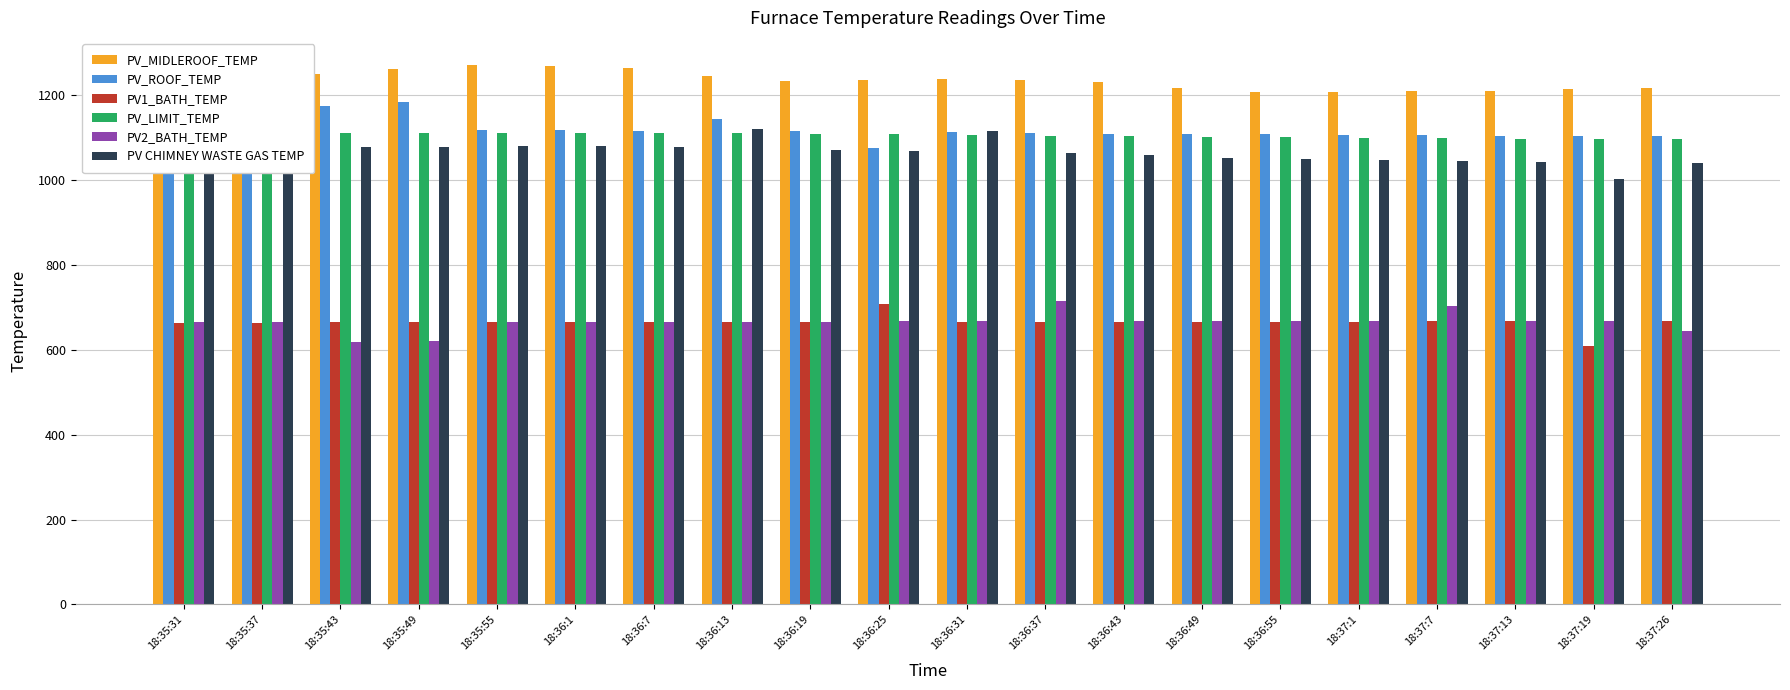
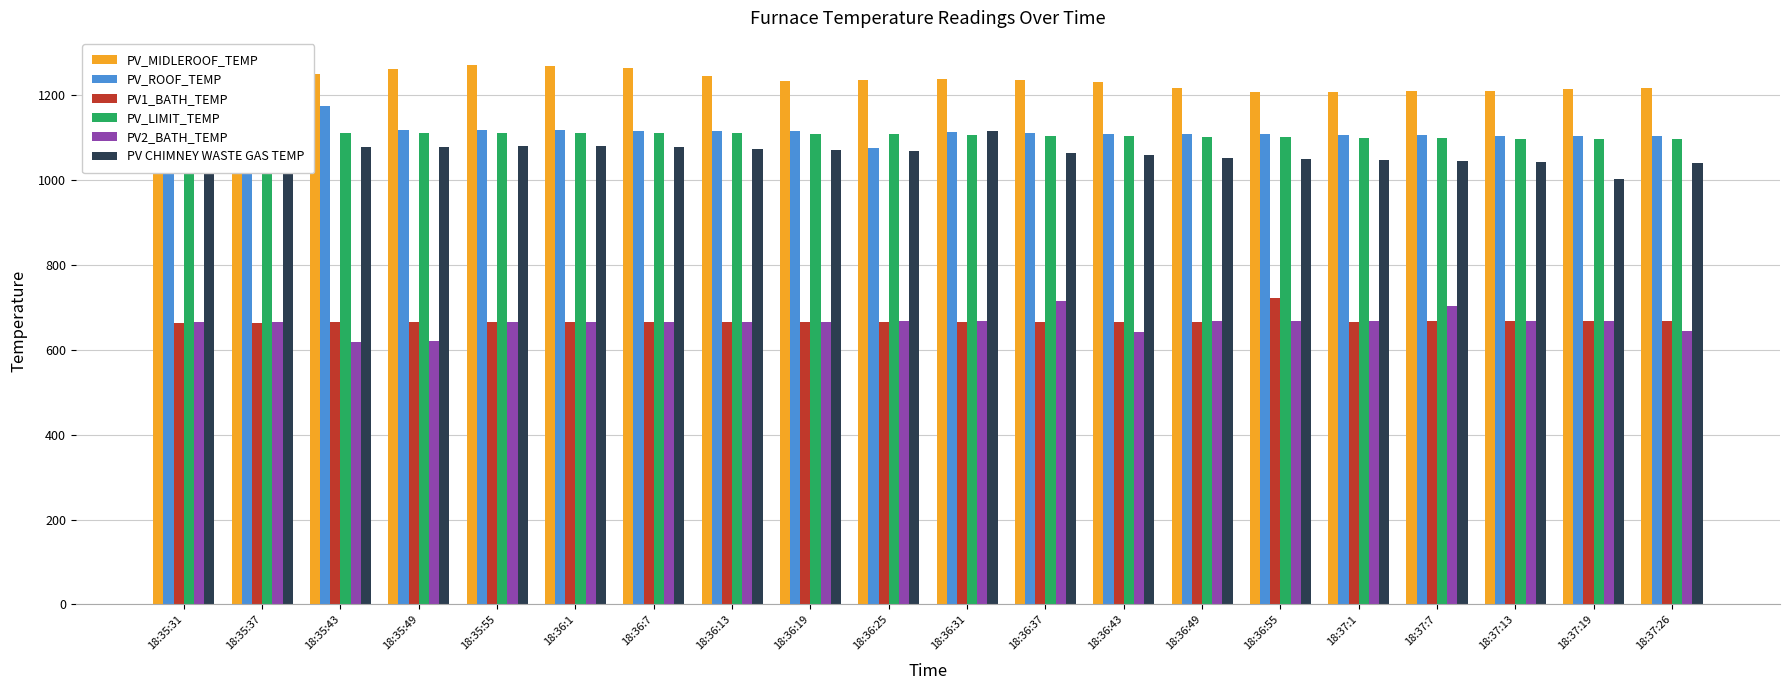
  {
    "PV_MIDLEROOF_TEMP": {
      "18:35:43": 1250,
      "18:35:49": 1260,
      "18:35:55": 1270,
      "18:36:1": 1270,
      "18:36:7": 1260,
      "18:36:13": 1240,
      "18:36:19": 1230,
      "18:36:25": 1240,
      "18:36:31": 1240,
      "18:36:37": 1240,
      "18:36:43": 1230,
      "18:36:49": 1220,
      "18:36:55": 1210,
      "18:37:1": 1210,
      "18:37:7": 1210,
      "18:37:13": 1210,
      "18:37:19": 1210,
      "18:37:26": 1220
    },
    "PV_ROOF_TEMP": {
      "18:35:43": 1170,
-     "18:35:49": 1180,
+     "18:35:49": 1120,
      "18:35:55": 1120,
      "18:36:1": 1120,
      "18:36:7": 1120,
-     "18:36:13": 1140,
+     "18:36:13": 1120,
      "18:36:19": 1120,
      "18:36:25": 1070,
      "18:36:31": 1110,
      "18:36:37": 1110,
      "18:36:43": 1110,
      "18:36:49": 1110,
      "18:36:55": 1110,
      "18:37:1": 1110,
      "18:37:7": 1110,
      "18:37:13": 1100,
      "18:37:19": 1100,
      "18:37:26": 1100
    },
    "PV1_BATH_TEMP": {
      "18:35:31": 660,
      "18:35:37": 660,
      "18:35:43": 660,
      "18:35:49": 660,
      "18:35:55": 660,
      "18:36:1": 660,
      "18:36:7": 660,
      "18:36:13": 670,
      "18:36:19": 670,
-     "18:36:25": 710,
+     "18:36:25": 670,
      "18:36:31": 670,
      "18:36:37": 670,
      "18:36:43": 670,
      "18:36:49": 670,
-     "18:36:55": 670,
+     "18:36:55": 720,
      "18:37:1": 670,
      "18:37:7": 670,
      "18:37:13": 670,
-     "18:37:19": 610,
+     "18:37:19": 670,
      "18:37:26": 670
    },
    "PV_LIMIT_TEMP": {
      "18:35:43": 1110,
      "18:35:49": 1110,
      "18:35:55": 1110,
      "18:36:1": 1110,
      "18:36:7": 1110,
      "18:36:13": 1110,
      "18:36:19": 1110,
      "18:36:25": 1110,
      "18:36:31": 1110,
      "18:36:37": 1100,
      "18:36:43": 1100,
      "18:36:49": 1100,
      "18:36:55": 1100,
      "18:37:1": 1100,
      "18:37:7": 1100,
      "18:37:13": 1100,
      "18:37:19": 1100,
      "18:37:26": 1100
    },
    "PV2_BATH_TEMP": {
      "18:35:31": 670,
      "18:35:37": 670,
      "18:35:43": 620,
      "18:35:49": 620,
      "18:35:55": 670,
      "18:36:1": 670,
      "18:36:7": 670,
      "18:36:13": 670,
      "18:36:19": 670,
      "18:36:25": 670,
      "18:36:31": 670,
      "18:36:37": 720,
-     "18:36:43": 670,
+     "18:36:43": 640,
      "18:36:49": 670,
      "18:36:55": 670,
      "18:37:1": 670,
      "18:37:7": 700,
      "18:37:13": 670,
      "18:37:19": 670,
      "18:37:26": 650
    },
    "PV CHIMNEY WASTE GAS TEMP": {
      "18:35:43": 1080,
      "18:35:49": 1080,
      "18:35:55": 1080,
      "18:36:1": 1080,
      "18:36:7": 1080,
-     "18:36:13": 1120,
+     "18:36:13": 1070,
      "18:36:19": 1070,
      "18:36:25": 1070,
      "18:36:31": 1120,
      "18:36:37": 1060,
      "18:36:43": 1060,
      "18:36:49": 1050,
      "18:36:55": 1050,
      "18:37:1": 1050,
      "18:37:7": 1040,
      "18:37:13": 1040,
      "18:37:19": 1000,
      "18:37:26": 1040
    }
  }
